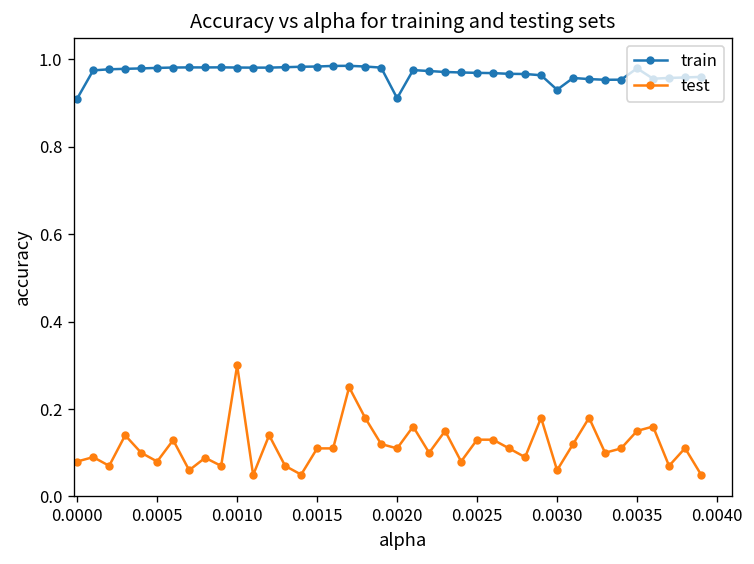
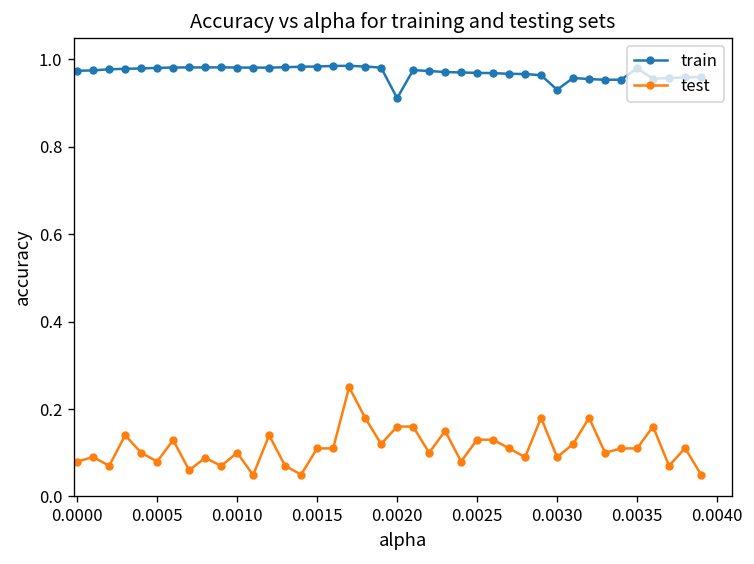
  {
    "train": {
-     "0.0000": 0.91,
+     "0.0000": 0.97,
      "0.0005": 0.98,
      "0.0010": 0.98,
      "0.0015": 0.98,
      "0.0020": 0.91,
      "0.0025": 0.97,
      "0.0030": 0.93
    },
    "test": {
      "0.0000": 0.08,
      "0.0005": 0.08,
-     "0.0010": 0.3,
+     "0.0010": 0.1,
      "0.0015": 0.11,
-     "0.0020": 0.11,
+     "0.0020": 0.16,
      "0.0025": 0.13,
-     "0.0030": 0.06,
-     "0.0035": 0.15
+     "0.0030": 0.09,
+     "0.0035": 0.11
    }
  }
